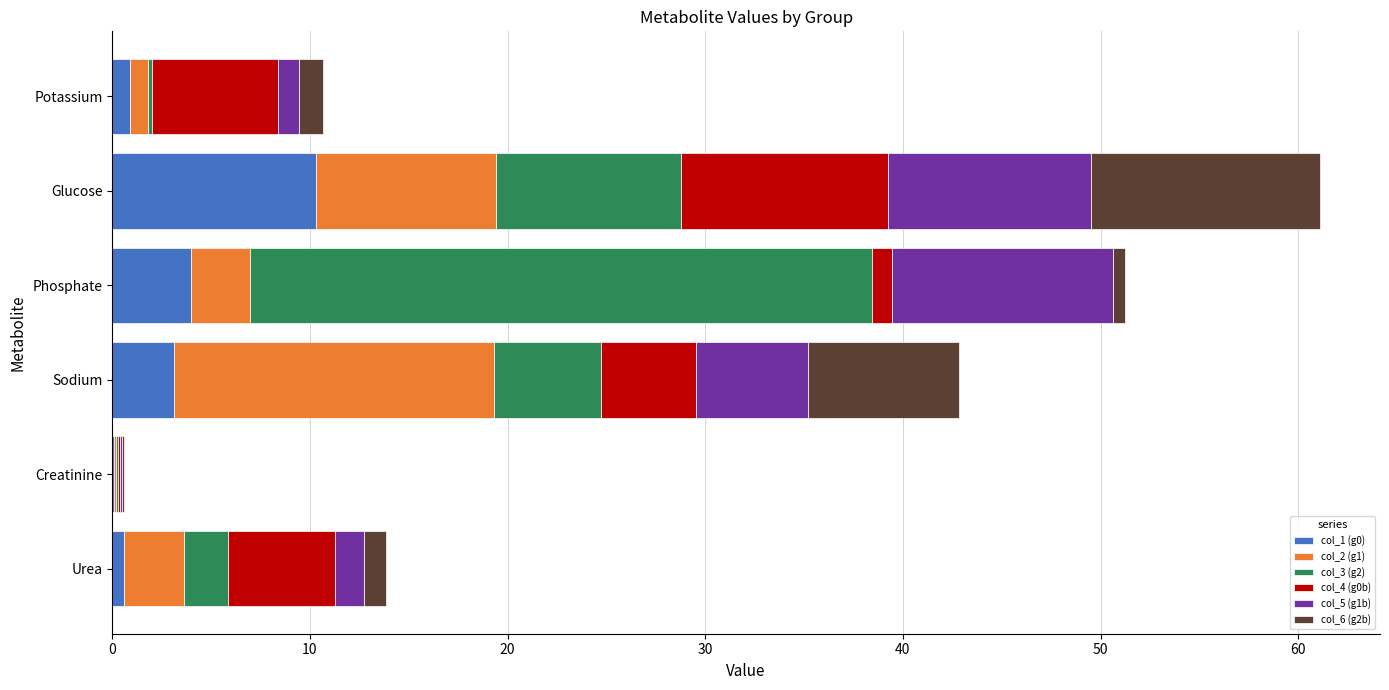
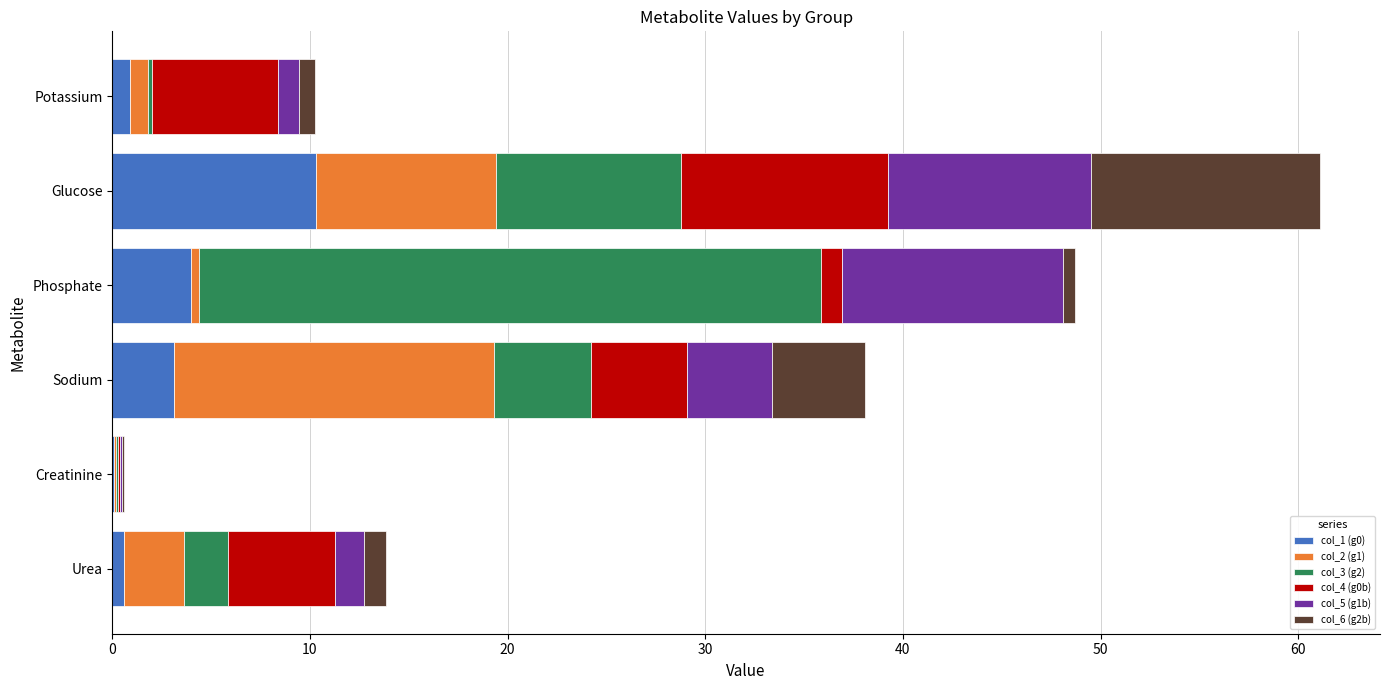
  {
    "col_1 (g0)": {
      "Potassium": 0.9,
      "Glucose": 10.3,
      "Phosphate": 4.0,
      "Sodium": 3.1,
      "Urea": 0.6
    },
    "col_2 (g1)": {
      "Potassium": 0.9,
      "Glucose": 9.1,
-     "Phosphate": 2.9,
+     "Phosphate": 0.4,
      "Sodium": 16.2,
      "Urea": 3.0
    },
    "col_3 (g2)": {
      "Potassium": 0.2,
      "Glucose": 9.4,
      "Phosphate": 31.5,
-     "Sodium": 5.4,
+     "Sodium": 4.9,
      "Urea": 2.2
    },
    "col_4 (g0b)": {
      "Potassium": 6.3,
      "Glucose": 10.5,
      "Phosphate": 1.0,
      "Sodium": 4.8,
      "Urea": 5.4
    },
    "col_5 (g1b)": {
      "Potassium": 1.1,
      "Glucose": 10.3,
      "Phosphate": 11.2,
-     "Sodium": 5.6,
+     "Sodium": 4.3,
      "Urea": 1.4
    },
    "col_6 (g2b)": {
-     "Potassium": 1.2,
+     "Potassium": 0.8,
      "Glucose": 11.6,
      "Phosphate": 0.6,
-     "Sodium": 7.6,
+     "Sodium": 4.7,
      "Urea": 1.1
    }
  }
